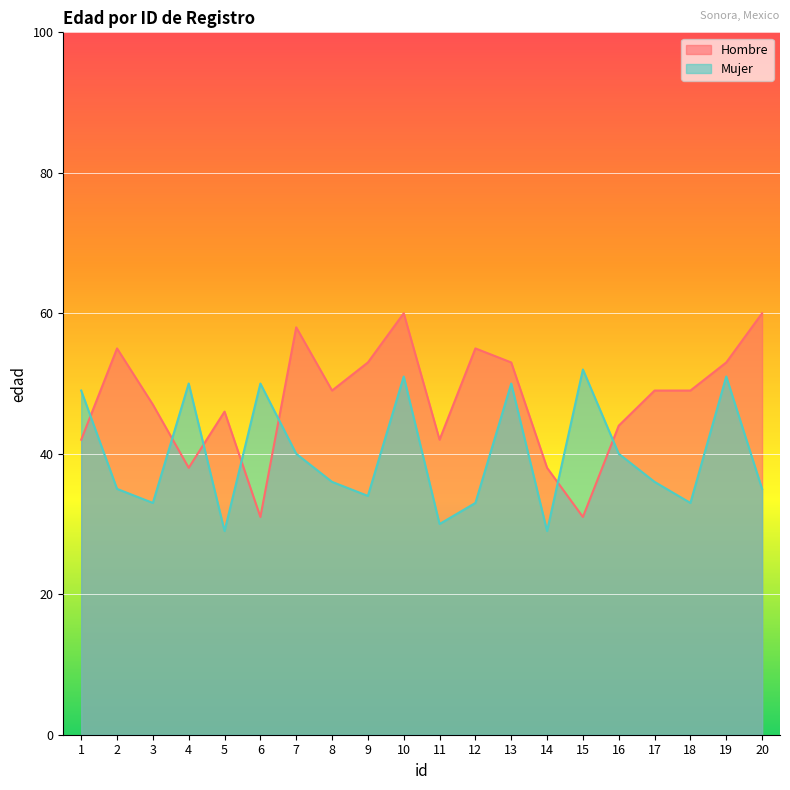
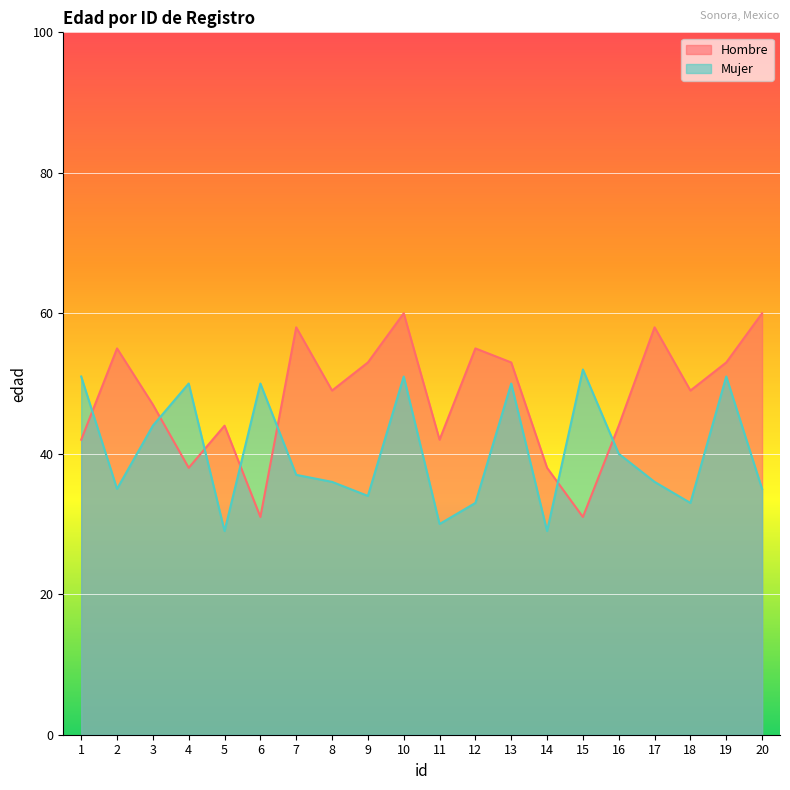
  {
    "Hombre": {
      "1": 42,
      "2": 55,
      "3": 47,
      "4": 38,
-     "5": 46,
+     "5": 44,
      "6": 31,
      "7": 58,
      "8": 49,
      "9": 53,
      "10": 60,
      "11": 42,
      "12": 55,
      "13": 53,
      "14": 38,
      "15": 31,
      "16": 44,
-     "17": 49,
+     "17": 58,
      "18": 49,
      "19": 53,
      "20": 60
    },
    "Mujer": {
-     "1": 49,
+     "1": 51,
      "2": 35,
-     "3": 33,
+     "3": 44,
      "4": 50,
      "5": 29,
      "6": 50,
-     "7": 40,
+     "7": 37,
      "8": 36,
      "9": 34,
      "10": 51,
      "11": 30,
      "12": 33,
      "13": 50,
      "14": 29,
      "15": 52,
      "16": 40,
      "17": 36,
      "18": 33,
      "19": 51,
      "20": 35
    }
  }
